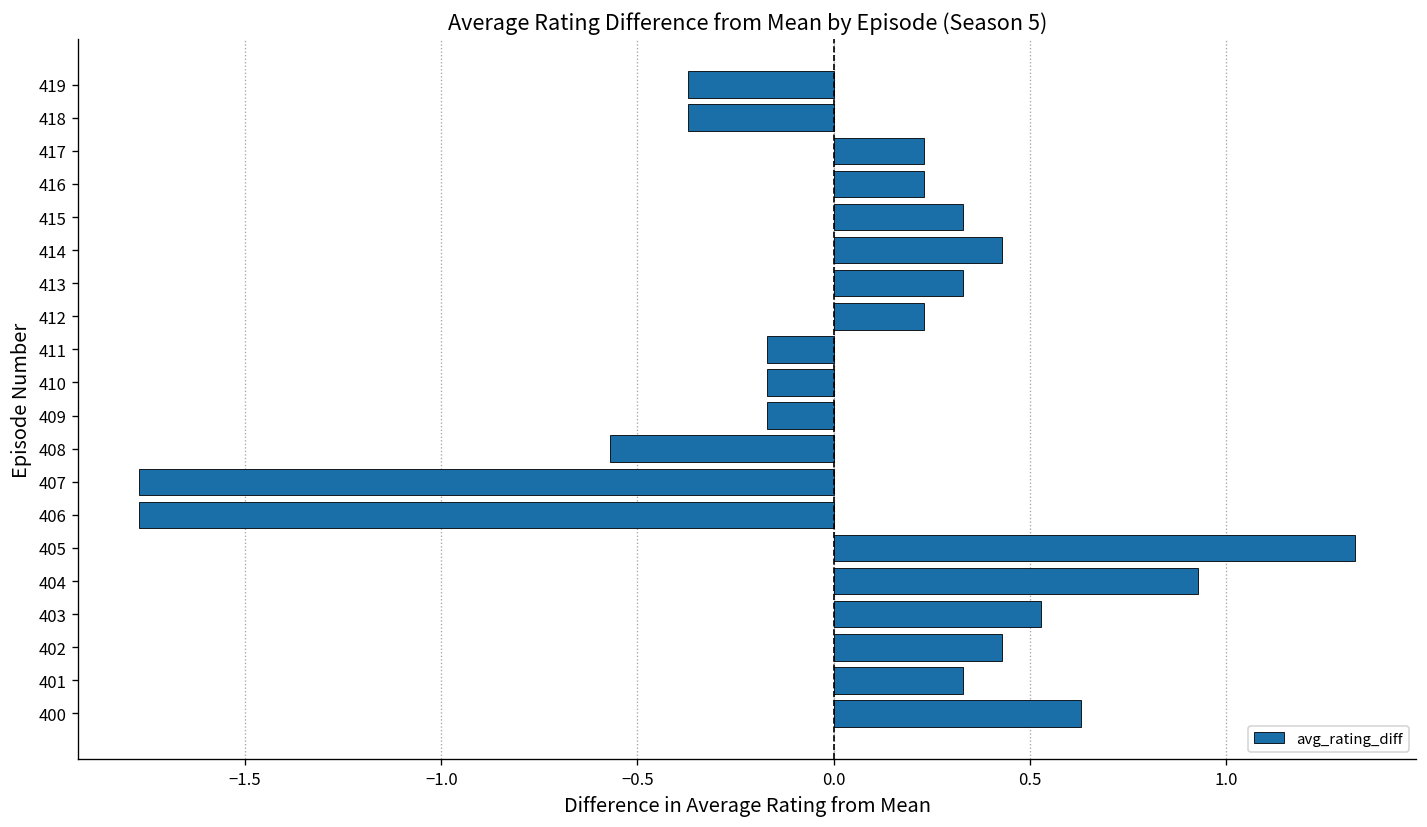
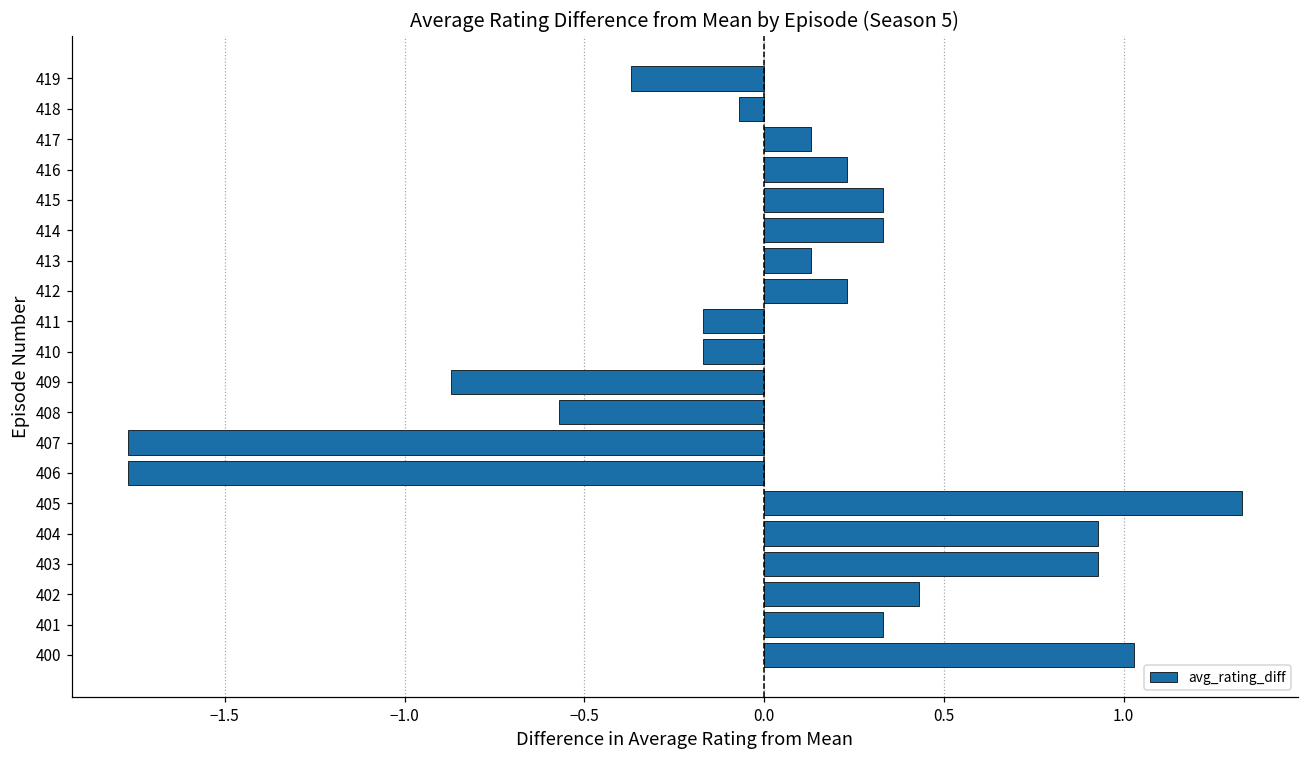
  {
    "419": -0.37,
-   "418": -0.37,
-   "417": 0.23,
+   "418": -0.07,
+   "417": 0.13,
    "416": 0.23,
    "415": 0.33,
-   "414": 0.43,
-   "413": 0.33,
+   "414": 0.33,
+   "413": 0.13,
    "412": 0.23,
    "411": -0.17,
    "410": -0.17,
-   "409": -0.17,
+   "409": -0.87,
    "408": -0.57,
    "407": -1.77,
    "406": -1.77,
    "405": 1.33,
    "404": 0.93,
-   "403": 0.53,
+   "403": 0.93,
    "402": 0.43,
    "401": 0.33,
-   "400": 0.63
+   "400": 1.03
  }
